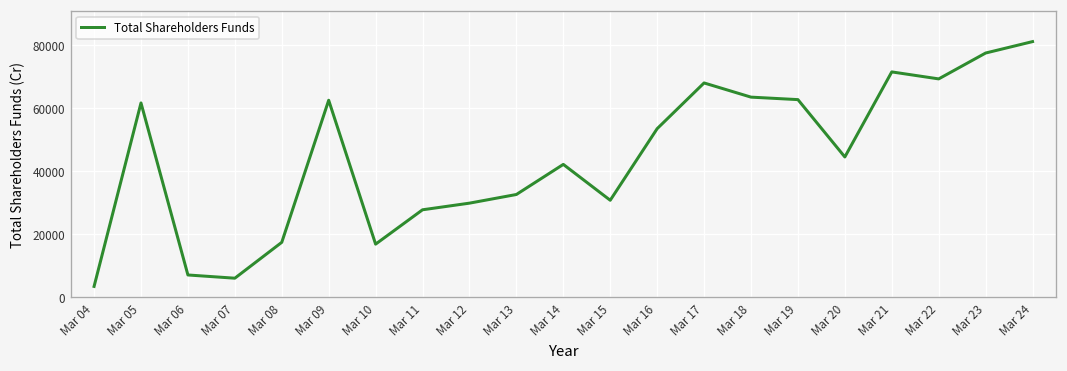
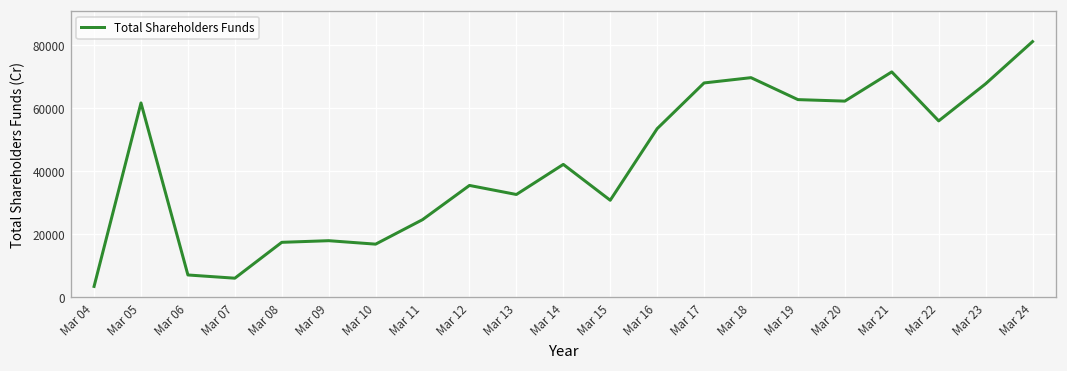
  {
    "Mar 04": 3000,
    "Mar 05": 62000,
    "Mar 06": 7000,
    "Mar 07": 6000,
    "Mar 08": 17000,
-   "Mar 09": 63000,
+   "Mar 09": 18000,
    "Mar 10": 17000,
-   "Mar 11": 28000,
-   "Mar 12": 30000,
+   "Mar 11": 25000,
+   "Mar 12": 35000,
    "Mar 13": 33000,
    "Mar 14": 42000,
    "Mar 15": 31000,
    "Mar 16": 53000,
    "Mar 17": 68000,
-   "Mar 18": 64000,
+   "Mar 18": 70000,
    "Mar 19": 63000,
-   "Mar 20": 44000,
+   "Mar 20": 62000,
    "Mar 21": 72000,
-   "Mar 22": 69000,
-   "Mar 23": 78000,
+   "Mar 22": 56000,
+   "Mar 23": 68000,
    "Mar 24": 81000
  }
